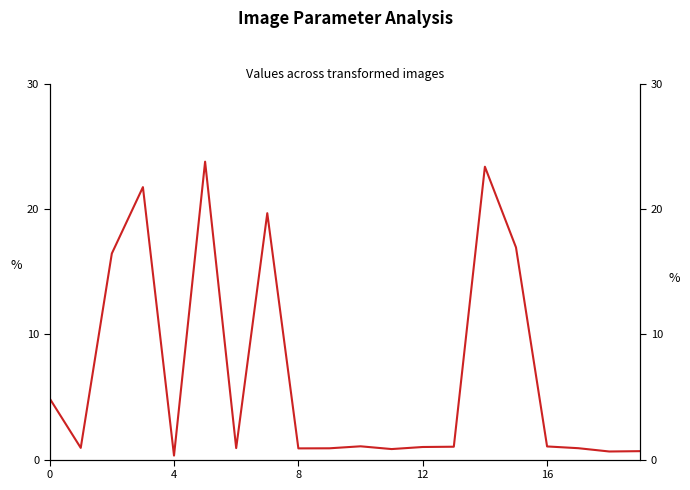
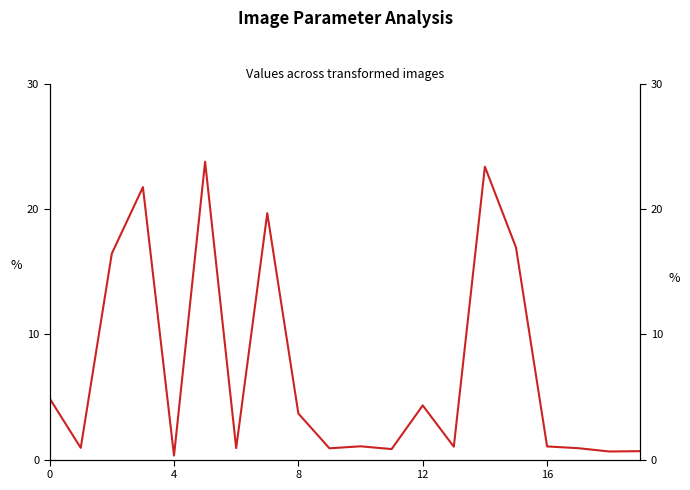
  {
    "0": 4.9,
    "4": 0.3,
-   "8": 0.9,
-   "12": 1.0,
+   "8": 3.7,
+   "12": 4.3,
    "16": 1.0
  }
